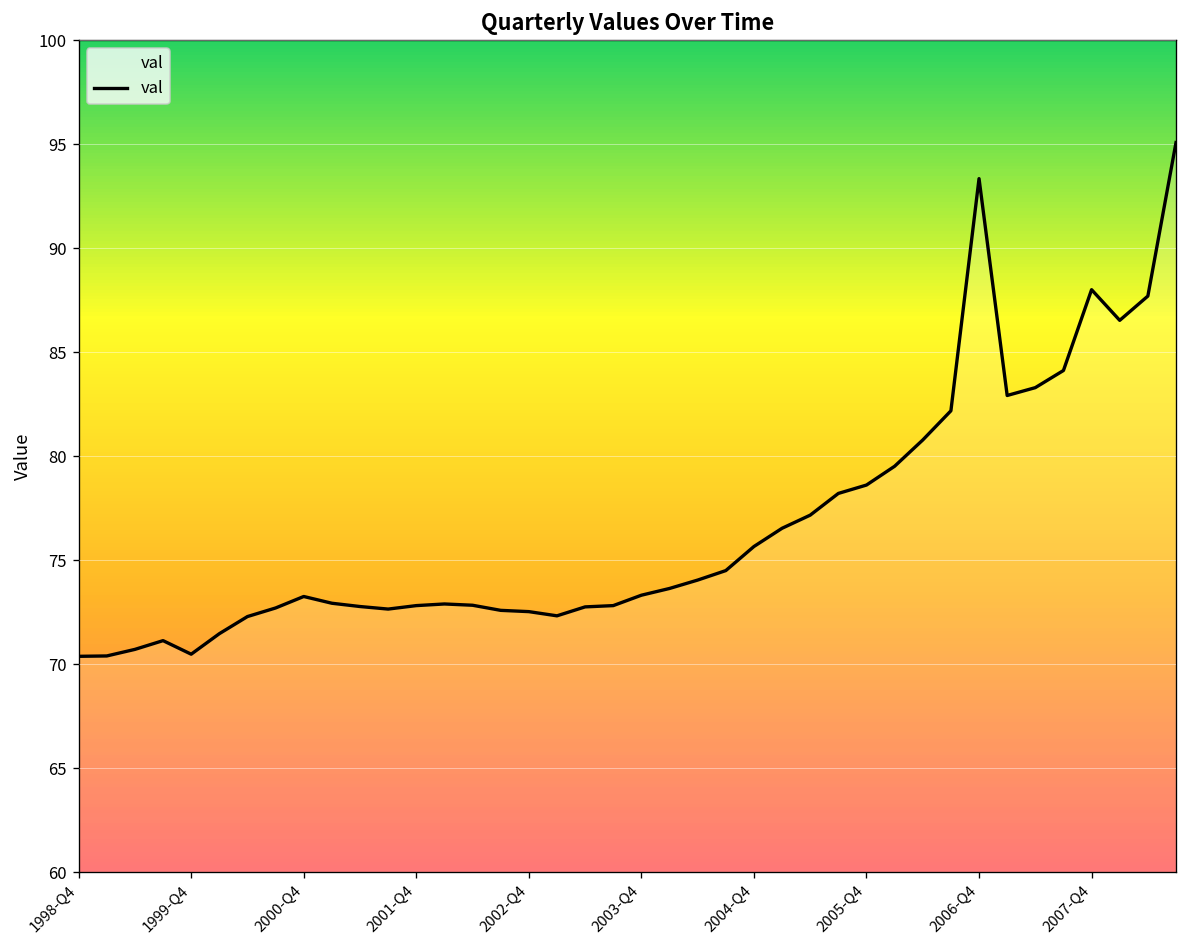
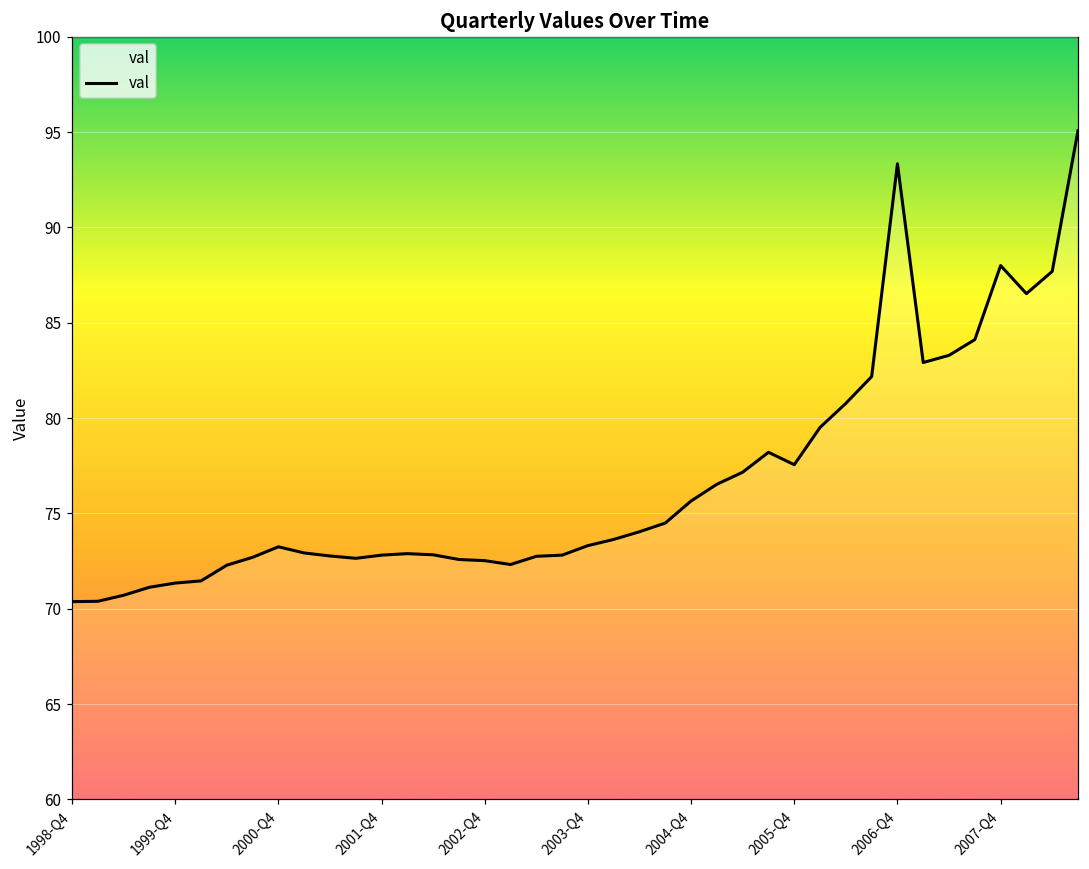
  {
    "1998-Q4": 70.4,
-   "1999-Q4": 70.5,
+   "1999-Q4": 71.3,
    "2000-Q4": 73.2,
    "2001-Q4": 72.8,
    "2002-Q4": 72.5,
    "2003-Q4": 73.3,
    "2004-Q4": 75.6,
-   "2005-Q4": 78.6,
+   "2005-Q4": 77.6,
    "2006-Q4": 93.3,
    "2007-Q4": 88.0
  }
